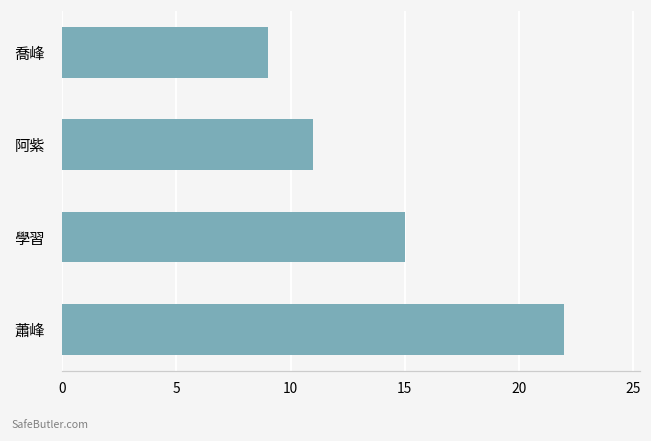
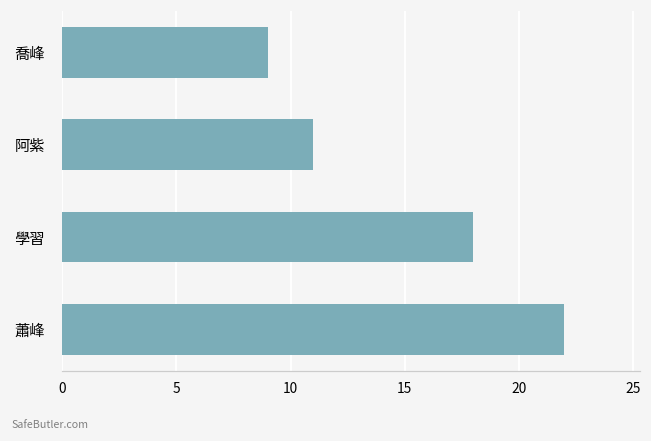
  {
    "喬峰": 9,
    "阿紫": 11,
-   "學習": 15,
+   "學習": 18,
    "蕭峰": 22
  }
